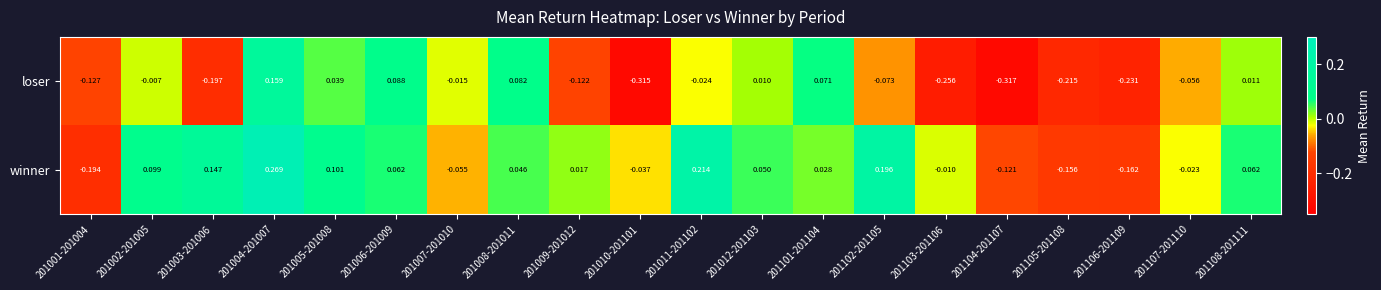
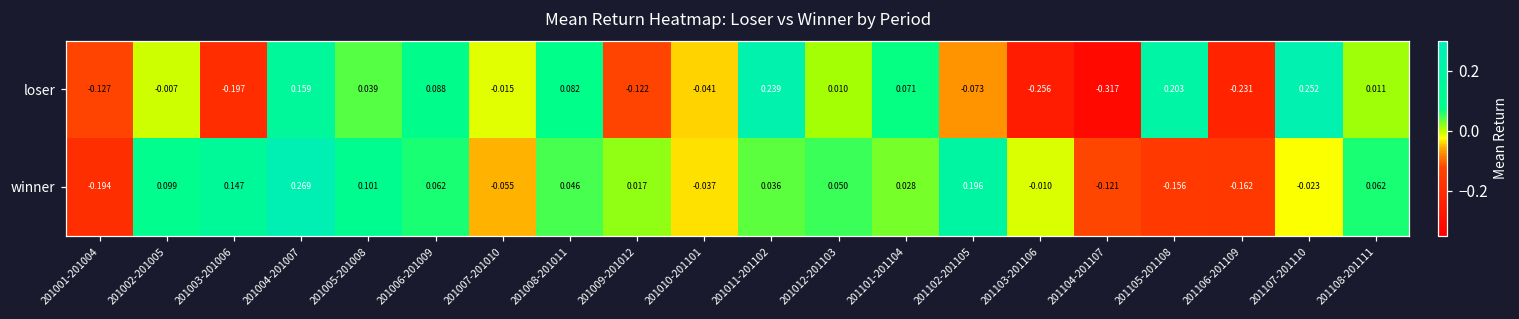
  {
    "loser": {
      "201001-201004": -0.127,
      "201002-201005": -0.007,
      "201003-201006": -0.197,
      "201004-201007": 0.159,
      "201005-201008": 0.039,
      "201006-201009": 0.088,
      "201007-201010": -0.015,
      "201008-201011": 0.082,
      "201009-201012": -0.122,
-     "201010-201101": -0.315,
-     "201011-201102": -0.024,
+     "201010-201101": -0.041,
+     "201011-201102": 0.239,
      "201012-201103": 0.010,
      "201101-201104": 0.071,
      "201102-201105": -0.073,
      "201103-201106": -0.256,
      "201104-201107": -0.317,
-     "201105-201108": -0.215,
+     "201105-201108": 0.203,
      "201106-201109": -0.231,
-     "201107-201110": -0.056,
+     "201107-201110": 0.252,
      "201108-201111": 0.011
    },
    "winner": {
      "201001-201004": -0.194,
      "201002-201005": 0.099,
      "201003-201006": 0.147,
      "201004-201007": 0.269,
      "201005-201008": 0.101,
      "201006-201009": 0.062,
      "201007-201010": -0.055,
      "201008-201011": 0.046,
      "201009-201012": 0.017,
      "201010-201101": -0.037,
-     "201011-201102": 0.214,
+     "201011-201102": 0.036,
      "201012-201103": 0.050,
      "201101-201104": 0.028,
      "201102-201105": 0.196,
      "201103-201106": -0.010,
      "201104-201107": -0.121,
      "201105-201108": -0.156,
      "201106-201109": -0.162,
      "201107-201110": -0.023,
      "201108-201111": 0.062
    }
  }
